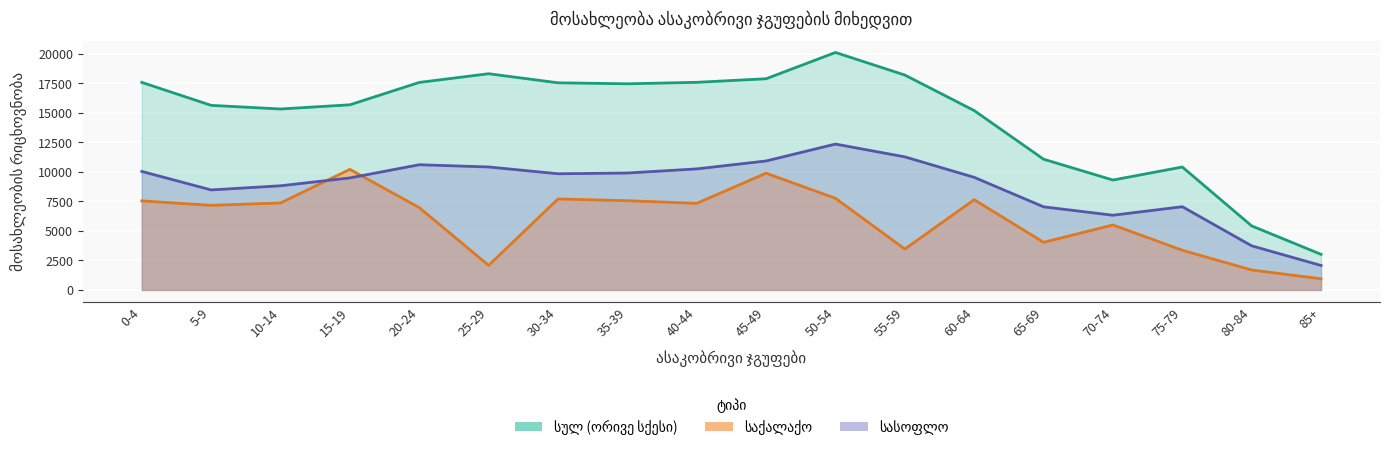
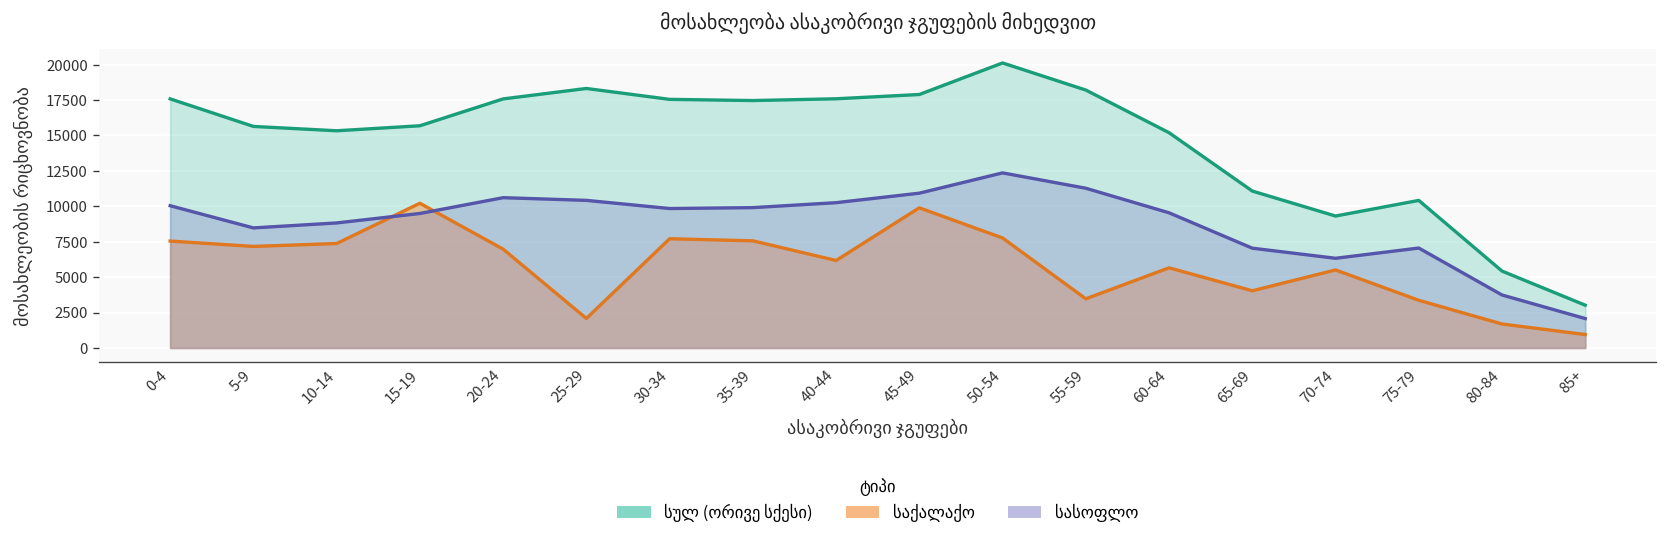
  {
    "საქალაქო": {
      "0-4": 7500,
      "5-9": 7200,
      "10-14": 7400,
      "15-19": 10200,
      "20-24": 7000,
      "25-29": 2100,
      "30-34": 7700,
      "35-39": 7600,
-     "40-44": 7300,
+     "40-44": 6200,
      "45-49": 9900,
      "50-54": 7800,
      "55-59": 3500,
-     "60-64": 7600,
+     "60-64": 5700,
      "65-69": 4000,
      "70-74": 5500,
      "75-79": 3400,
      "80-84": 1700,
      "85+": 900
    }
  }
